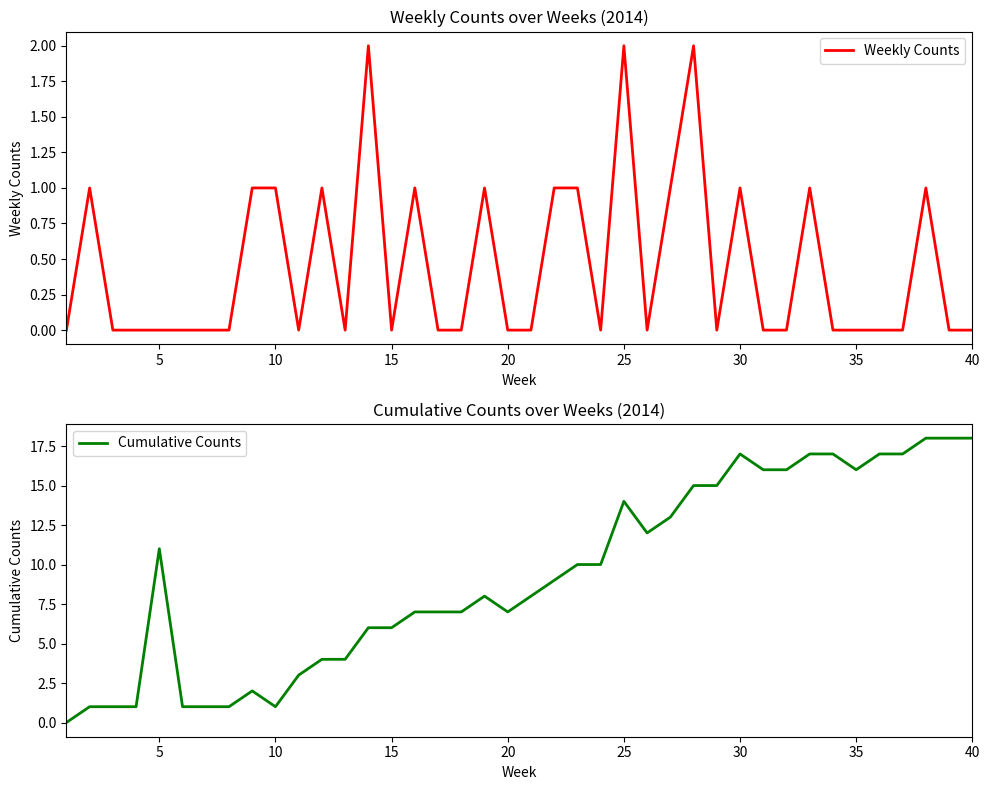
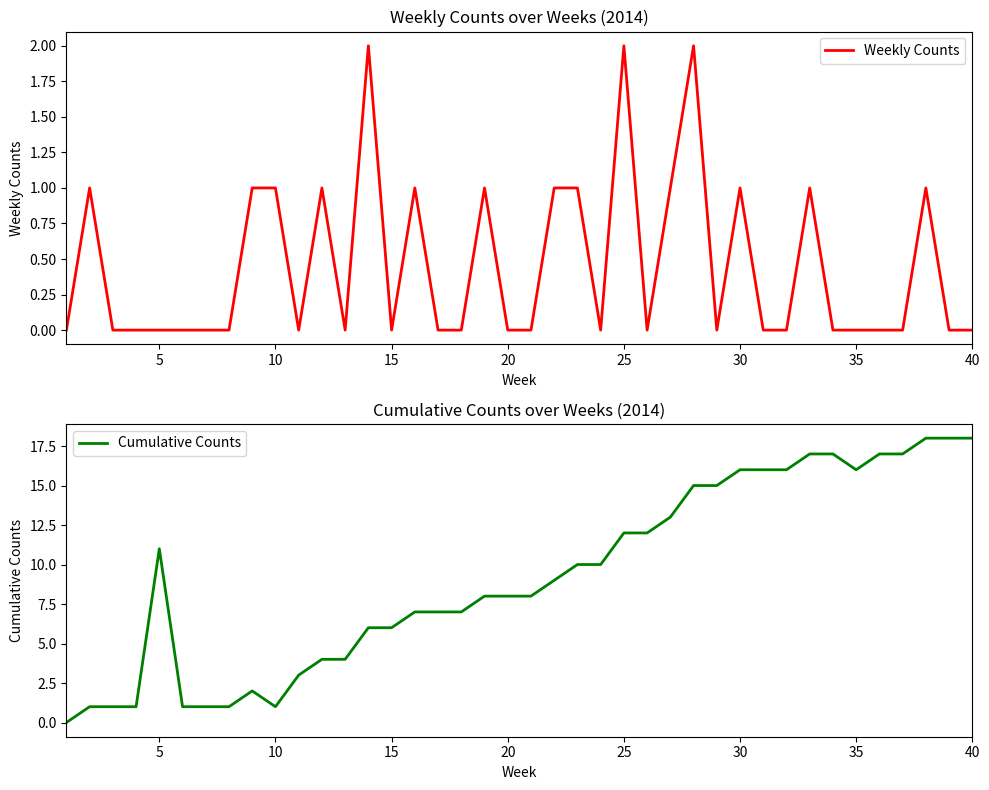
  {
    "Weekly Counts over Weeks (2014)": {
      "5": 0.00,
      "10": 1.00,
      "15": 0.00,
      "20": 0.00,
      "25": 2.00,
      "30": 1.00,
      "35": 0.00,
      "40": 0.00
    },
    "Cumulative Counts over Weeks (2014)": {
      "5": 11,
      "10": 1,
      "15": 6,
-     "20": 7,
-     "25": 14,
-     "30": 17,
+     "20": 8,
+     "25": 12,
+     "30": 16,
      "35": 16,
      "40": 18
    }
  }
